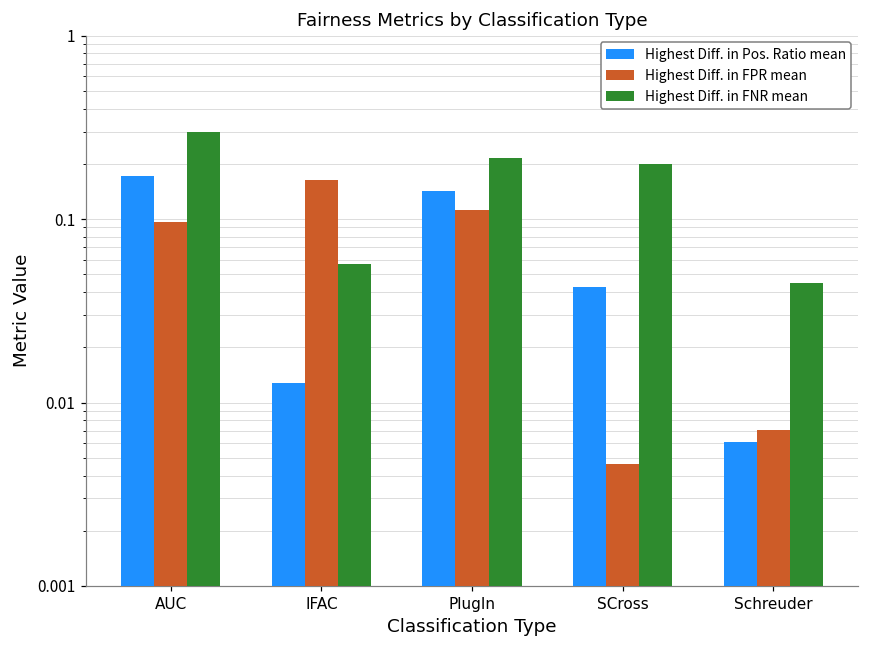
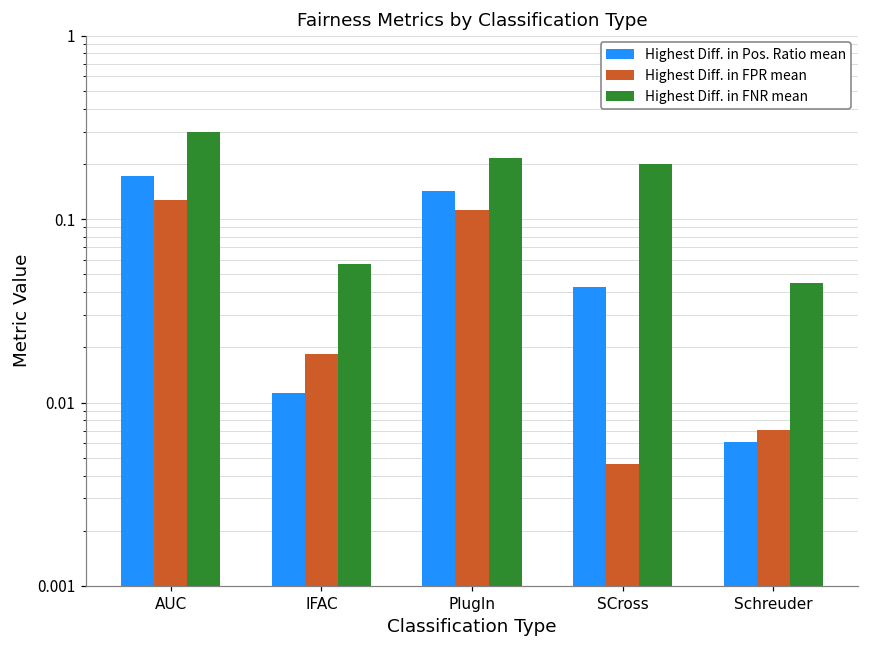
  {
    "Highest Diff. in Pos. Ratio mean": {
      "AUC": 0.17,
-     "IFAC": 0.013,
+     "IFAC": 0.011,
      "PlugIn": 0.14,
      "SCross": 0.043,
      "Schreuder": 0.006
    },
    "Highest Diff. in FPR mean": {
-     "AUC": 0.10,
-     "IFAC": 0.16,
+     "AUC": 0.13,
+     "IFAC": 0.018,
      "PlugIn": 0.11,
      "SCross": 0.0046,
      "Schreuder": 0.007
    },
    "Highest Diff. in FNR mean": {
      "AUC": 0.30,
      "IFAC": 0.057,
      "PlugIn": 0.21,
      "SCross": 0.20,
      "Schreuder": 0.045
    }
  }
